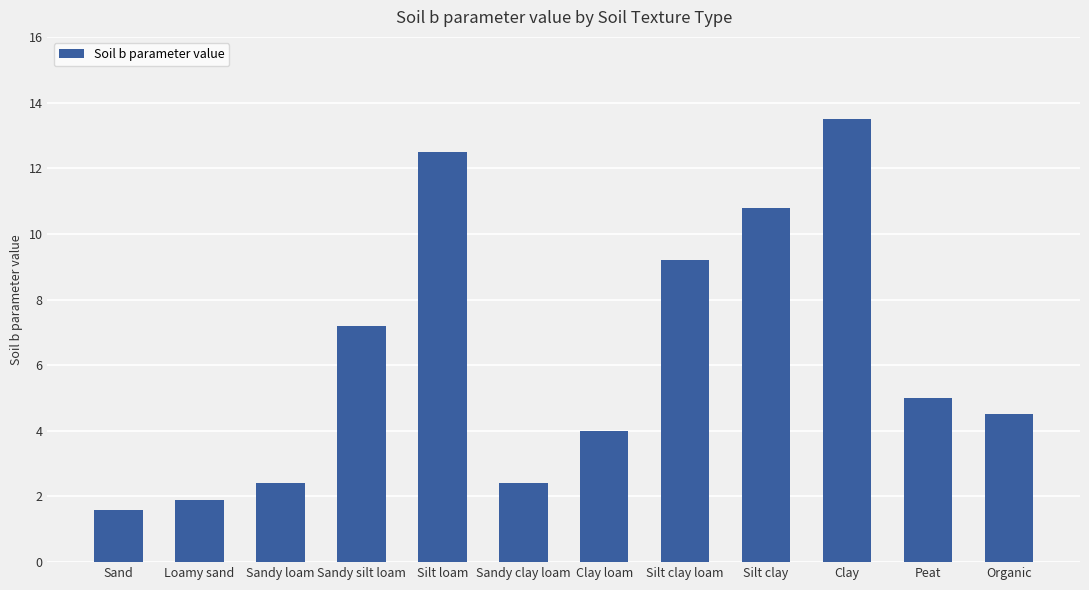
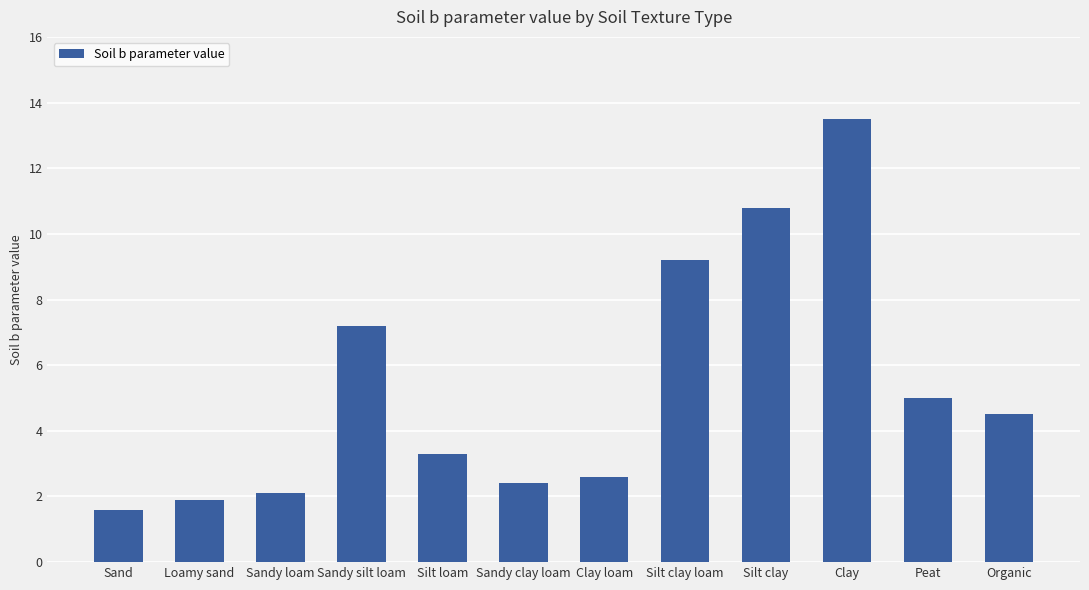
  {
    "Sand": 1.6,
    "Loamy sand": 1.9,
-   "Sandy loam": 2.4,
+   "Sandy loam": 2.1,
    "Sandy silt loam": 7.2,
-   "Silt loam": 12.5,
+   "Silt loam": 3.3,
    "Sandy clay loam": 2.4,
-   "Clay loam": 4.0,
+   "Clay loam": 2.6,
    "Silt clay loam": 9.2,
    "Silt clay": 10.8,
    "Clay": 13.5,
    "Peat": 5.0,
    "Organic": 4.5
  }
